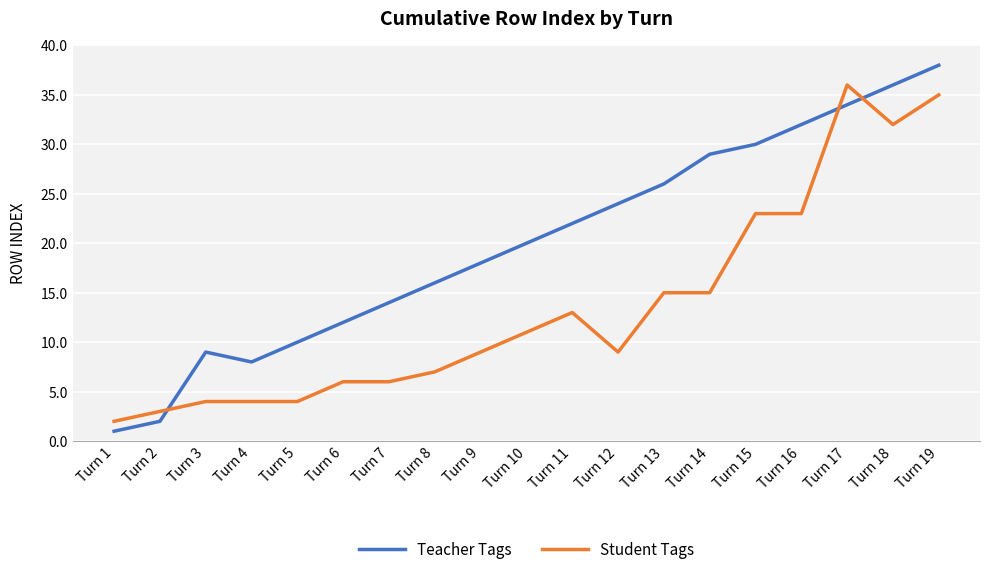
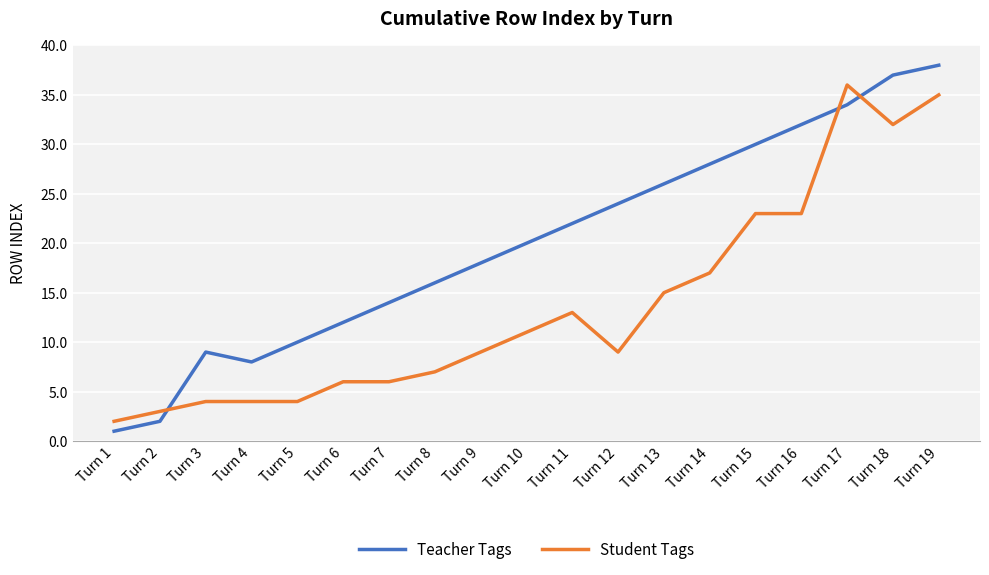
  {
    "Teacher Tags": {
      "Turn 1": 1,
      "Turn 2": 2,
      "Turn 3": 9,
      "Turn 4": 8,
      "Turn 5": 10,
      "Turn 6": 12,
      "Turn 7": 14,
      "Turn 8": 16,
      "Turn 9": 18,
      "Turn 10": 20,
      "Turn 11": 22,
      "Turn 12": 24,
      "Turn 13": 26,
-     "Turn 14": 29,
+     "Turn 14": 28,
      "Turn 15": 30,
      "Turn 16": 32,
      "Turn 17": 34,
-     "Turn 18": 36,
+     "Turn 18": 37,
      "Turn 19": 38
    },
    "Student Tags": {
      "Turn 1": 2,
      "Turn 2": 3,
      "Turn 3": 4,
      "Turn 4": 4,
      "Turn 5": 4,
      "Turn 6": 6,
      "Turn 7": 6,
      "Turn 8": 7,
      "Turn 9": 9,
      "Turn 10": 11,
      "Turn 11": 13,
      "Turn 12": 9,
      "Turn 13": 15,
-     "Turn 14": 15,
+     "Turn 14": 17,
      "Turn 15": 23,
      "Turn 16": 23,
      "Turn 17": 36,
      "Turn 18": 32,
      "Turn 19": 35
    }
  }
